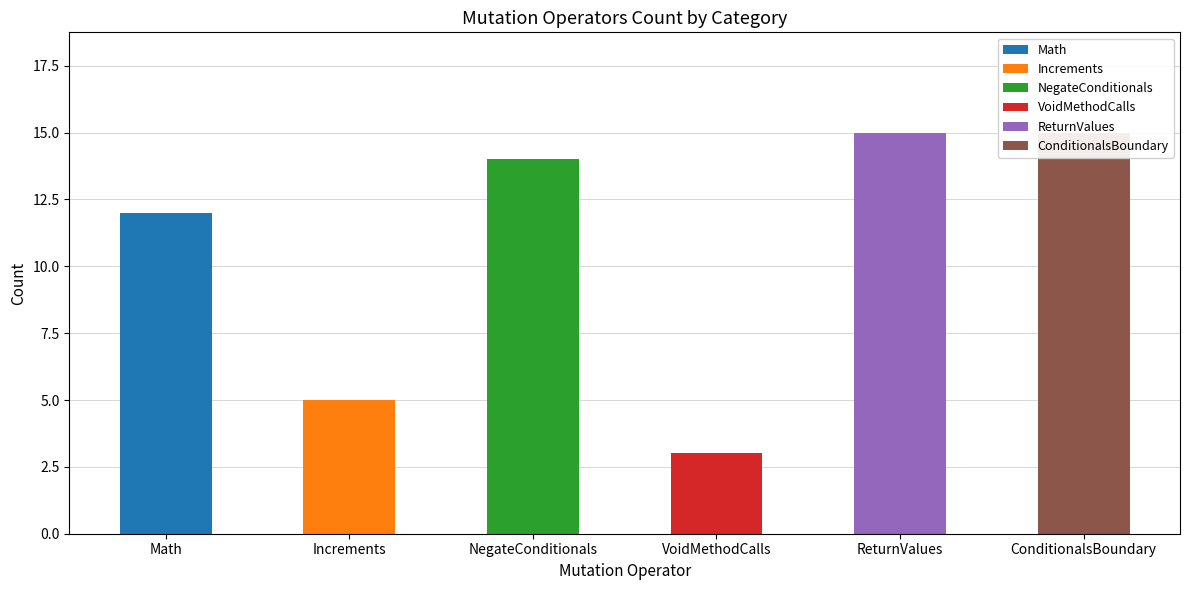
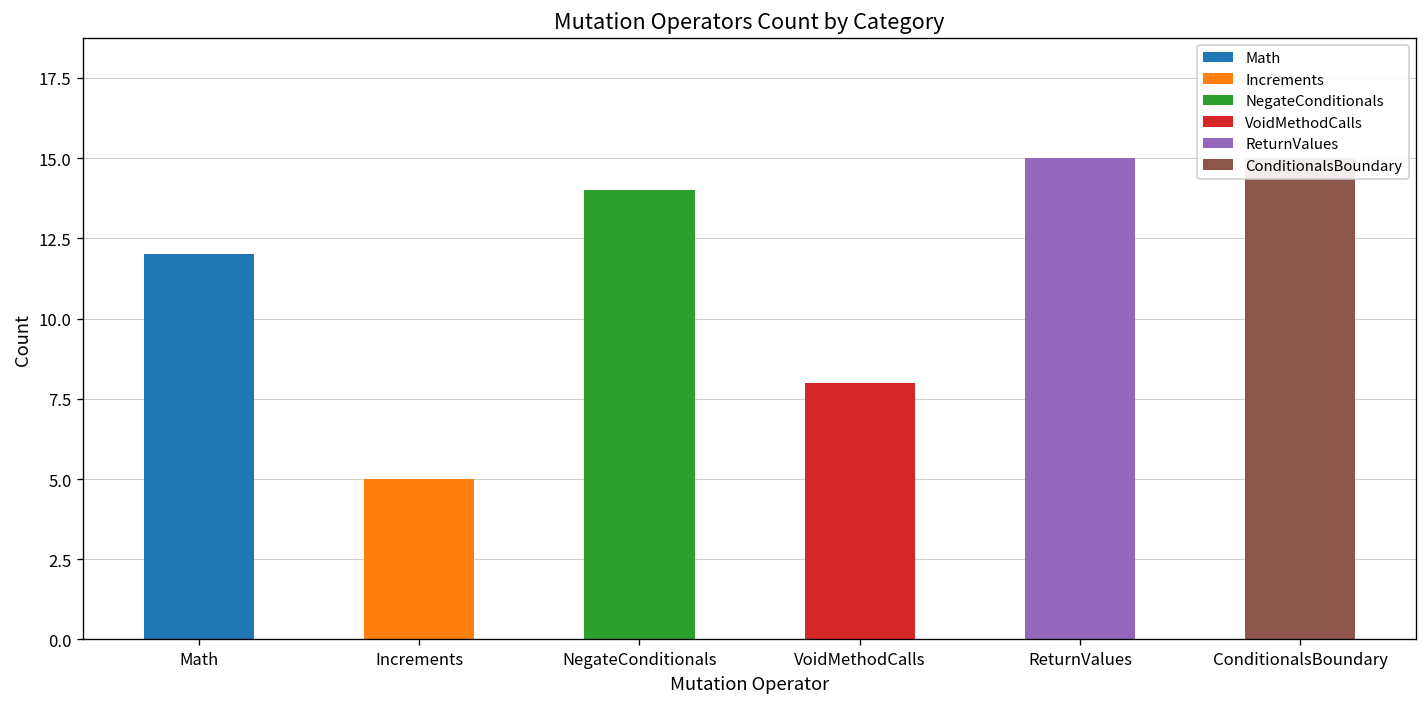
  {
    "Math": 12,
    "Increments": 5,
    "NegateConditionals": 14,
-   "VoidMethodCalls": 3,
+   "VoidMethodCalls": 8,
    "ReturnValues": 15
  }
